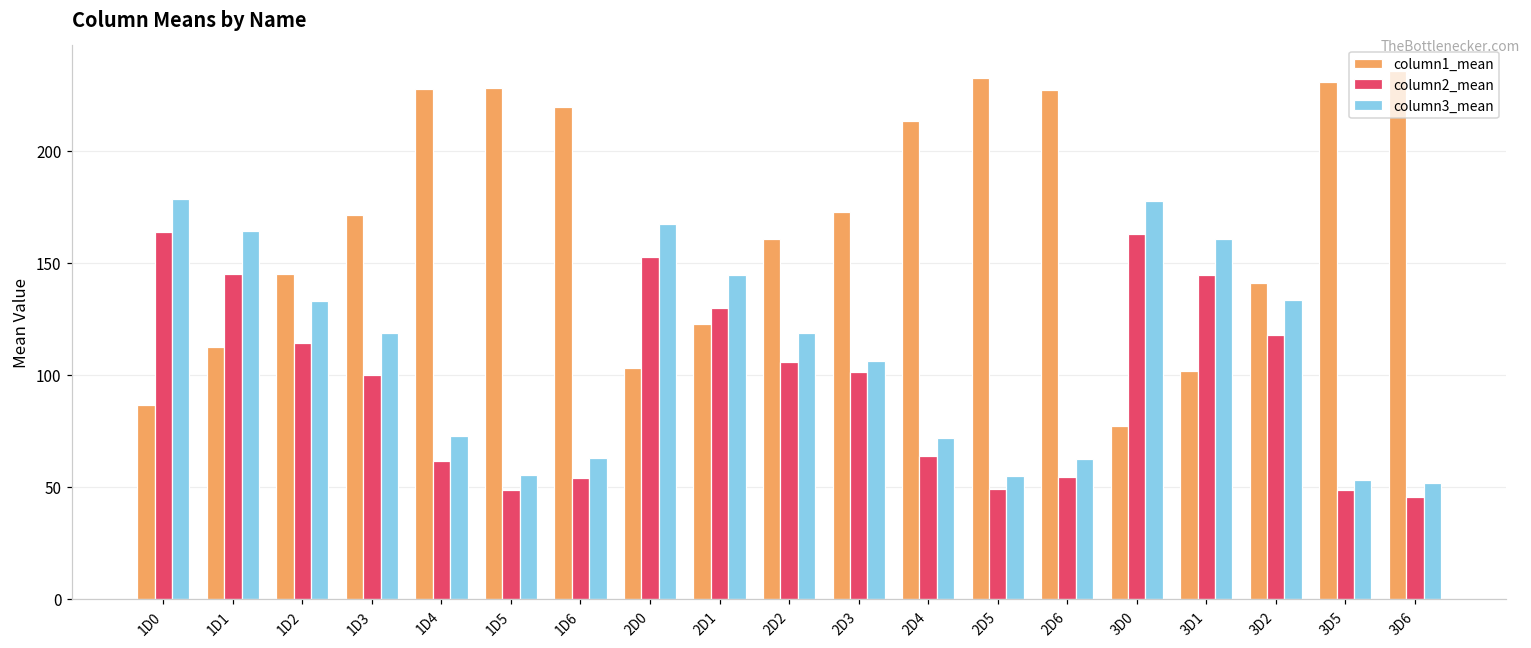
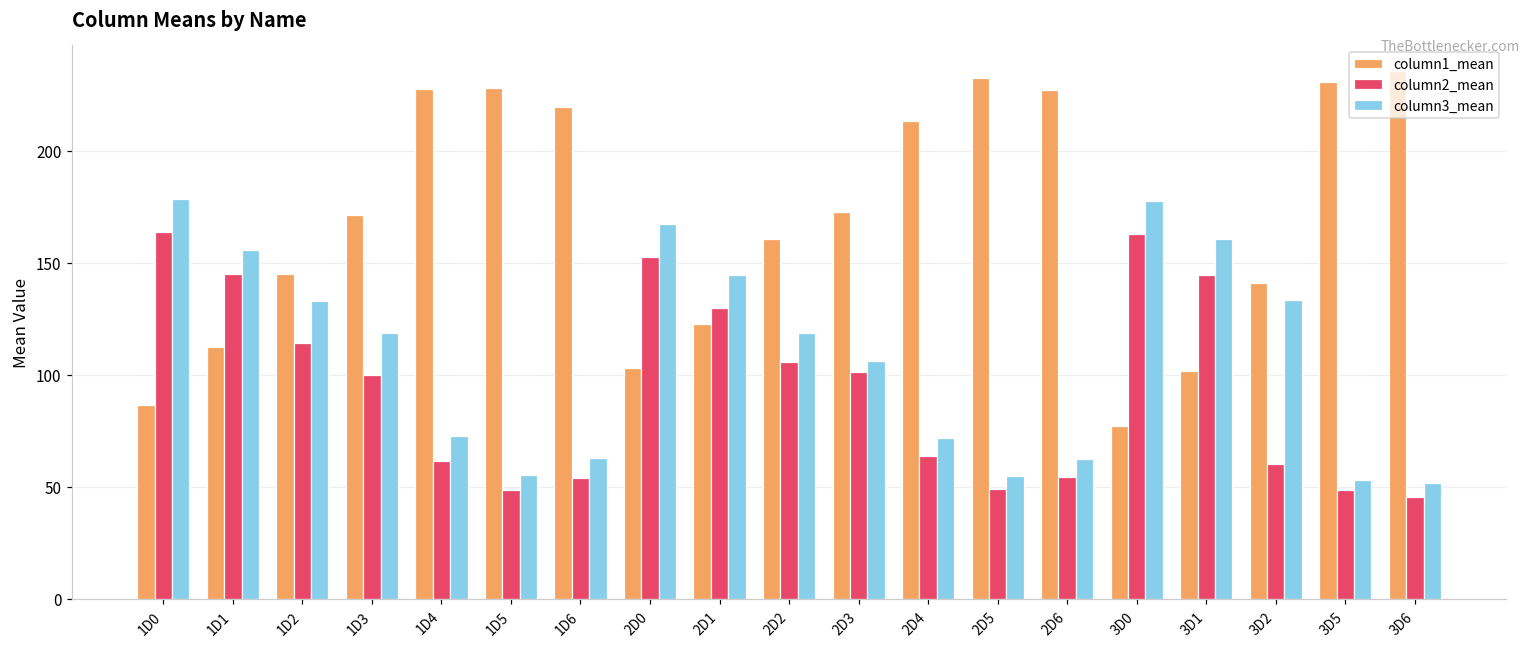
  {
    "column1_mean": {
      "1D0": 86,
      "1D1": 112,
      "1D2": 145,
      "1D3": 171,
      "1D4": 228,
      "1D5": 228,
      "1D6": 220,
      "2D0": 103,
      "2D1": 123,
      "2D2": 160,
      "2D3": 173,
      "2D4": 213,
      "2D5": 233,
      "2D6": 227,
      "3D0": 77,
      "3D1": 102,
      "3D2": 141,
      "3D5": 231
    },
    "column2_mean": {
      "1D0": 164,
      "1D1": 145,
      "1D2": 114,
      "1D3": 100,
      "1D4": 61,
      "1D5": 49,
      "1D6": 54,
      "2D0": 153,
      "2D1": 130,
      "2D2": 106,
      "2D3": 101,
      "2D4": 64,
      "2D5": 49,
      "2D6": 55,
      "3D0": 163,
      "3D1": 145,
-     "3D2": 118,
+     "3D2": 60,
      "3D5": 48,
      "3D6": 46
    },
    "column3_mean": {
      "1D0": 179,
-     "1D1": 164,
+     "1D1": 156,
      "1D2": 133,
      "1D3": 119,
      "1D4": 73,
      "1D5": 55,
      "1D6": 63,
      "2D0": 167,
      "2D1": 145,
      "2D2": 119,
      "2D3": 106,
      "2D4": 72,
      "2D5": 55,
      "2D6": 63,
      "3D0": 178,
      "3D1": 161,
      "3D2": 134,
      "3D5": 53,
      "3D6": 52
    }
  }
